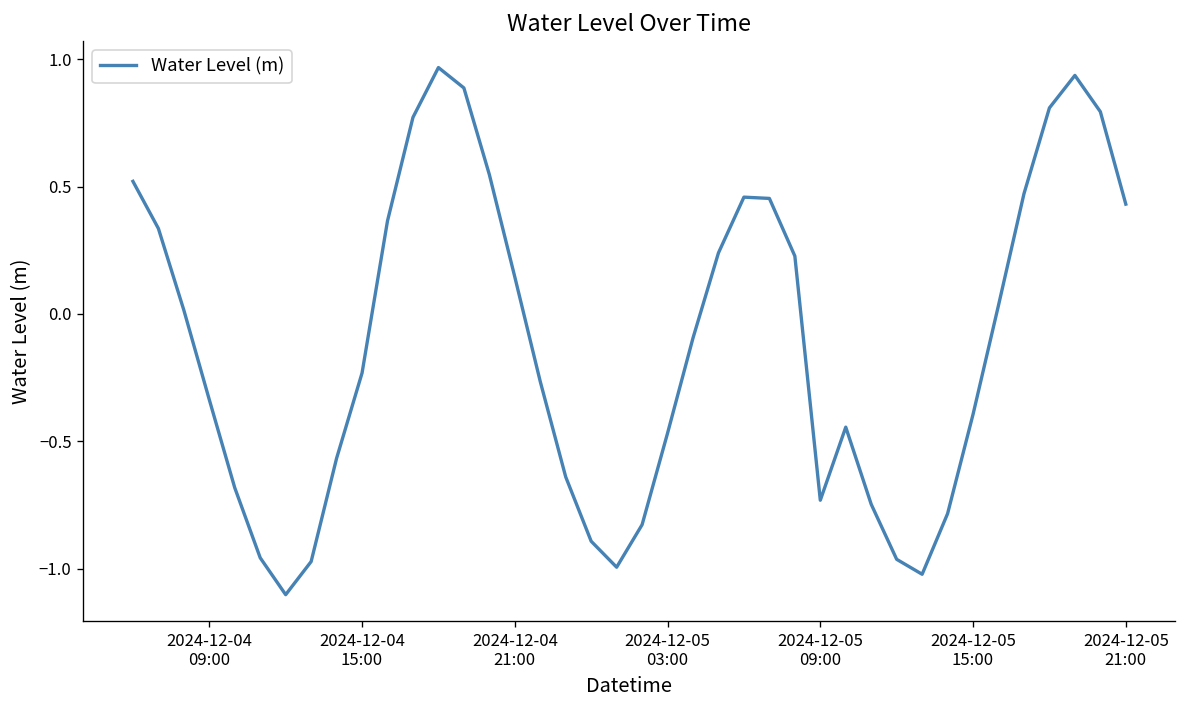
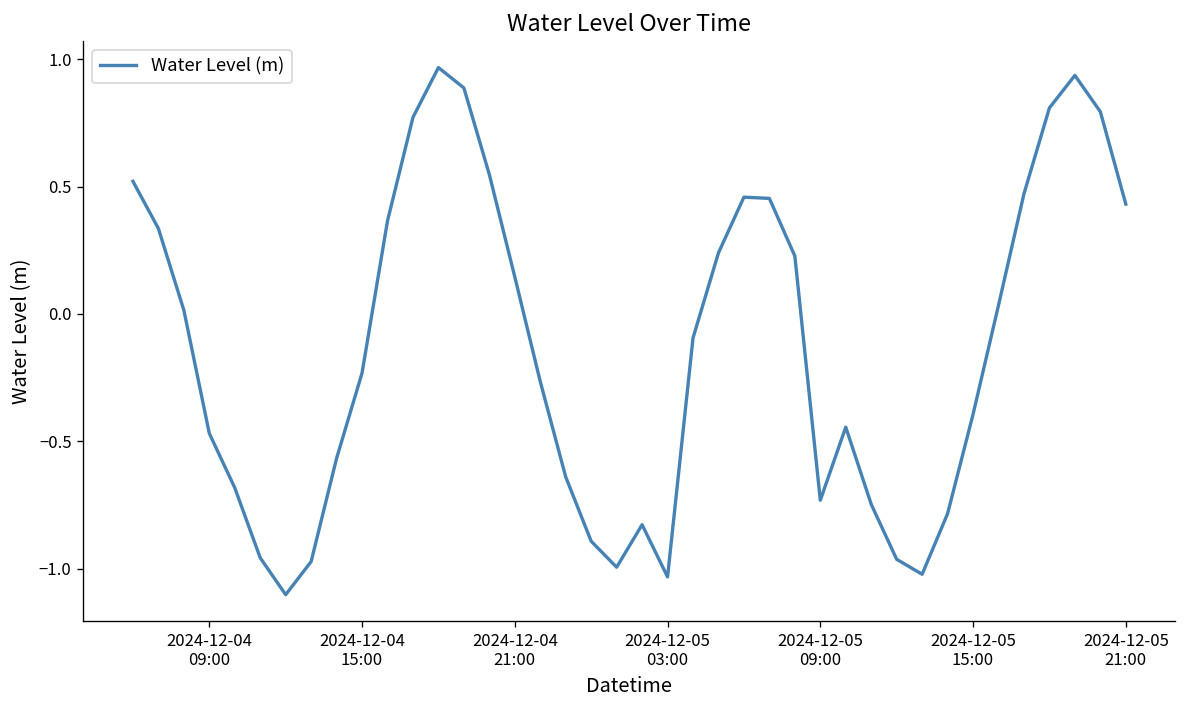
  {
-   "2024-12-04 09:00": -0.34,
+   "2024-12-04 09:00": -0.47,
    "2024-12-04 15:00": -0.23,
    "2024-12-04 21:00": 0.15,
-   "2024-12-05 03:00": -0.47,
+   "2024-12-05 03:00": -1.03,
    "2024-12-05 09:00": -0.73,
    "2024-12-05 15:00": -0.39,
    "2024-12-05 21:00": 0.43
  }
